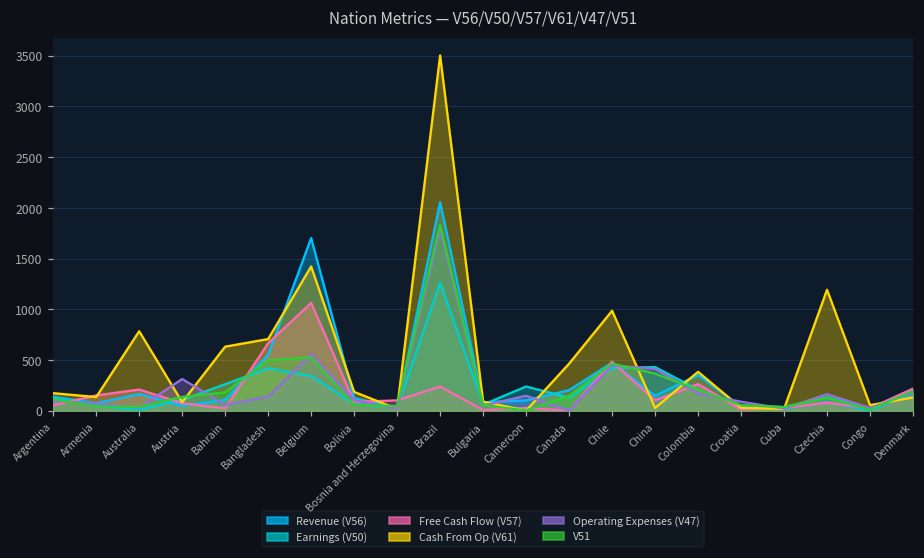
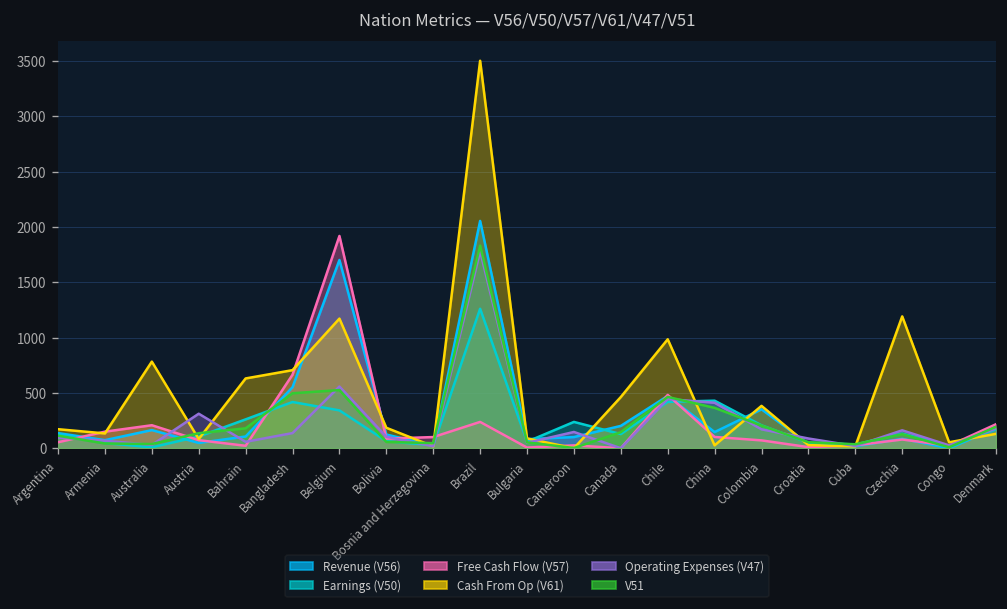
  {
    "Free Cash Flow (V57)": {
      "Argentina": 100,
      "Australia": 200,
      "Bahrain": 0,
      "Bangladesh": 700,
-     "Belgium": 1100,
+     "Belgium": 1900,
      "Bosnia and Herzegovina": 100,
      "Brazil": 200,
      "Bulgaria": 0,
      "China": 100,
-     "Colombia": 300
+     "Colombia": 100
    },
    "Cash From Op (V61)": {
      "Argentina": 200,
      "Australia": 800,
      "Bahrain": 600,
      "Bangladesh": 700,
-     "Belgium": 1400,
+     "Belgium": 1200,
      "Bolivia": 200,
      "Brazil": 3500,
      "Canada": 500,
      "Chile": 1000,
      "China": 0,
      "Colombia": 400,
      "Czechia": 1200,
      "Denmark": 100
    },
    "Operating Expenses (V47)": {
      "Austria": 300,
      "Bahrain": 100,
      "Bangladesh": 100,
      "Belgium": 600,
      "Brazil": 1800,
      "Cameroon": 100,
      "Colombia": 200,
      "Croatia": 100,
      "Czechia": 200
    },
    "V51": {
      "Austria": 100,
      "Bahrain": 200,
      "Bangladesh": 500,
      "Belgium": 500,
      "Brazil": 1800,
      "China": 400
    }
  }
